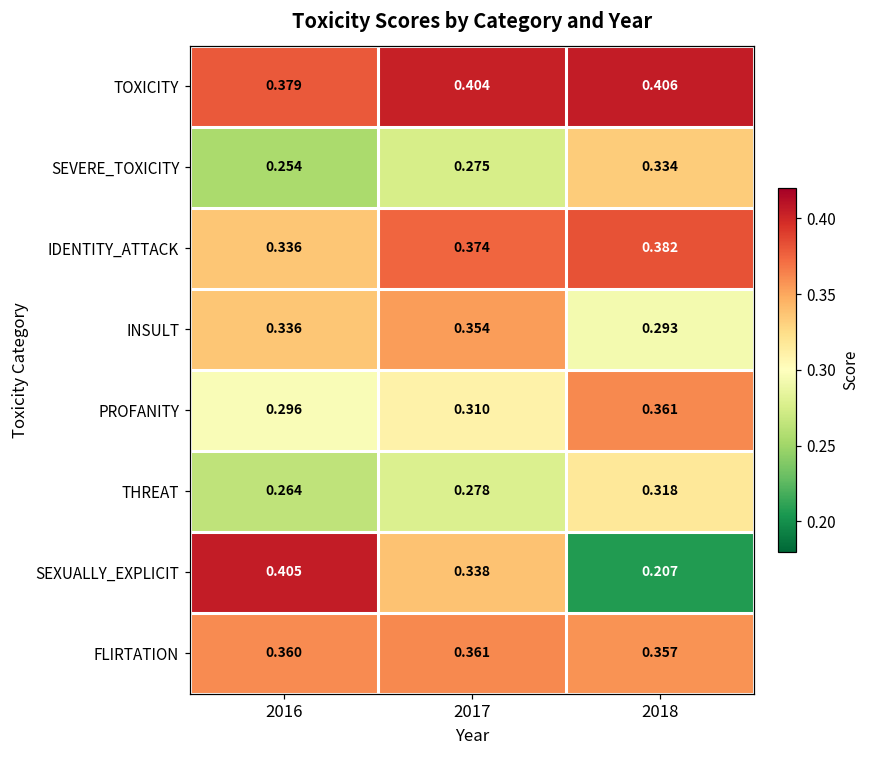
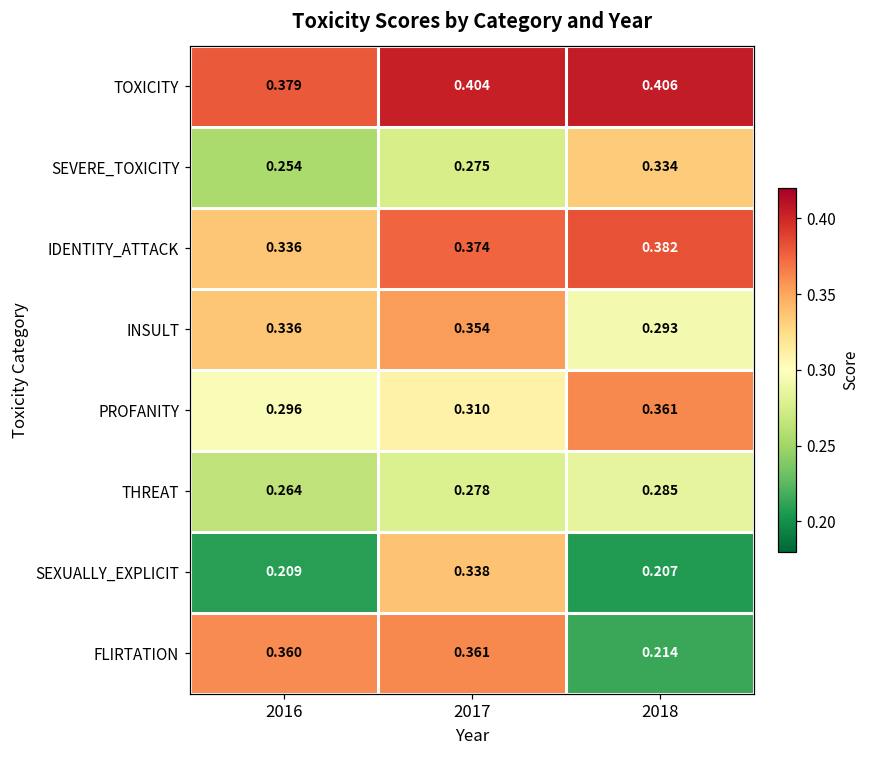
  {
    "TOXICITY": {
      "2016": 0.379,
      "2017": 0.404,
      "2018": 0.406
    },
    "SEVERE_TOXICITY": {
      "2016": 0.254,
      "2017": 0.275,
      "2018": 0.334
    },
    "IDENTITY_ATTACK": {
      "2016": 0.336,
      "2017": 0.374,
      "2018": 0.382
    },
    "INSULT": {
      "2016": 0.336,
      "2017": 0.354,
      "2018": 0.293
    },
    "PROFANITY": {
      "2016": 0.296,
      "2017": 0.310,
      "2018": 0.361
    },
    "THREAT": {
      "2016": 0.264,
      "2017": 0.278,
-     "2018": 0.318
+     "2018": 0.285
    },
    "SEXUALLY_EXPLICIT": {
-     "2016": 0.405,
+     "2016": 0.209,
      "2017": 0.338,
      "2018": 0.207
    },
    "FLIRTATION": {
      "2016": 0.360,
      "2017": 0.361,
-     "2018": 0.357
+     "2018": 0.214
    }
  }
